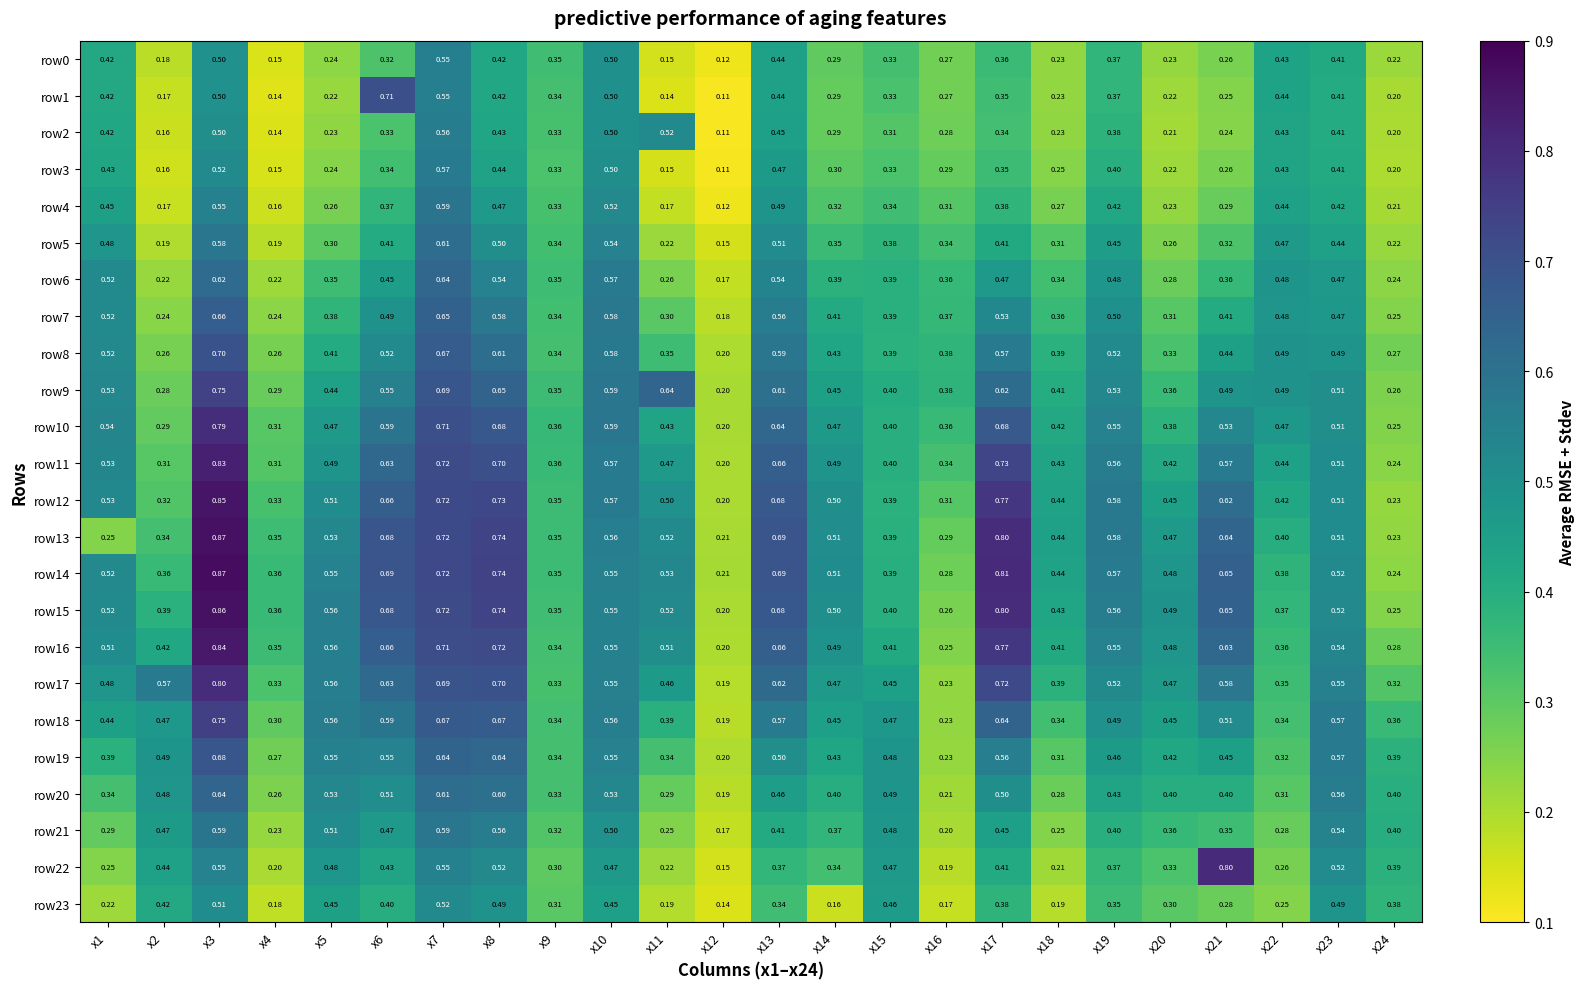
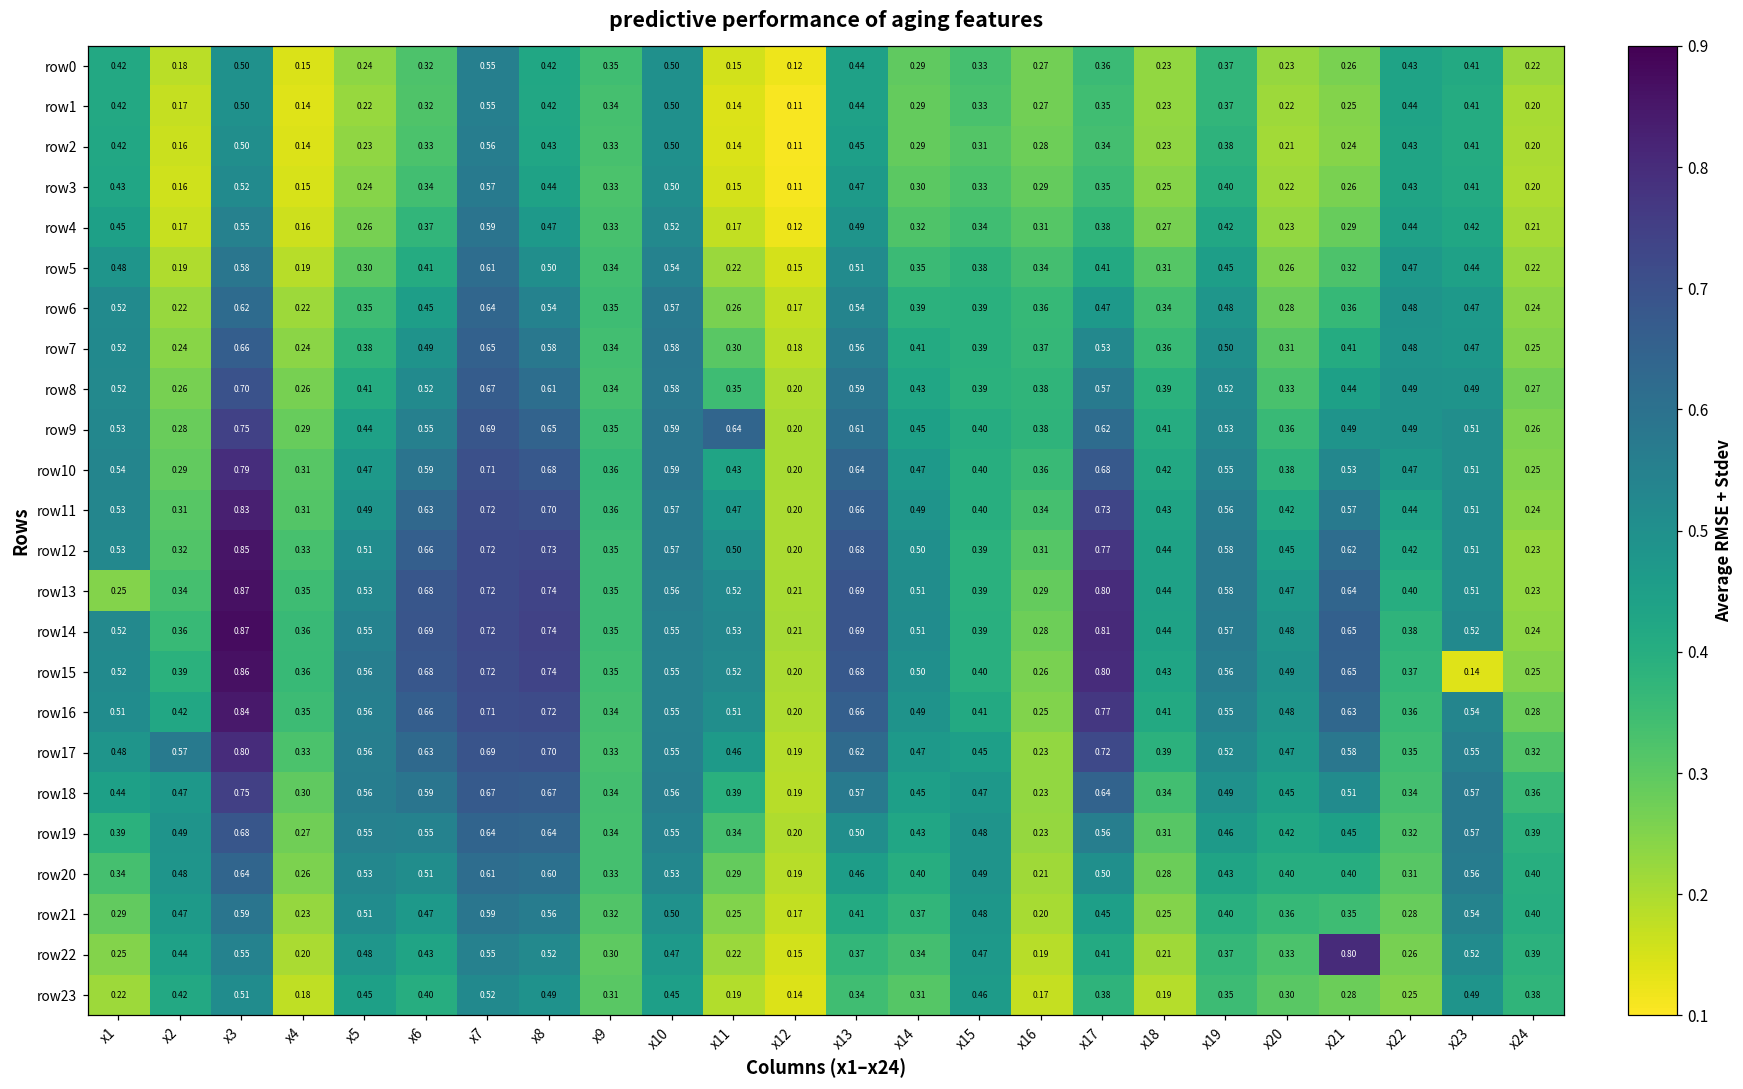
  {
    "row1": {
      "x1": 0.42,
      "x2": 0.17,
      "x3": 0.50,
      "x4": 0.14,
      "x5": 0.22,
-     "x6": 0.71,
+     "x6": 0.32,
      "x7": 0.55,
      "x8": 0.42,
      "x9": 0.34,
      "x10": 0.50,
      "x11": 0.14,
      "x12": 0.11,
      "x13": 0.44,
      "x14": 0.29,
      "x15": 0.33,
      "x16": 0.27,
      "x17": 0.35,
      "x18": 0.23,
      "x19": 0.37,
      "x20": 0.22,
      "x21": 0.25,
      "x22": 0.44,
      "x23": 0.41,
      "x24": 0.20
    },
    "row2": {
      "x1": 0.42,
      "x2": 0.16,
      "x3": 0.50,
      "x4": 0.14,
      "x5": 0.23,
      "x6": 0.33,
      "x7": 0.56,
      "x8": 0.43,
      "x9": 0.33,
      "x10": 0.50,
-     "x11": 0.52,
+     "x11": 0.14,
      "x12": 0.11,
      "x13": 0.45,
      "x14": 0.29,
      "x15": 0.31,
      "x16": 0.28,
      "x17": 0.34,
      "x18": 0.23,
      "x19": 0.38,
      "x20": 0.21,
      "x21": 0.24,
      "x22": 0.43,
      "x23": 0.41,
      "x24": 0.20
    },
    "row15": {
      "x1": 0.52,
      "x2": 0.39,
      "x3": 0.86,
      "x4": 0.36,
      "x5": 0.56,
      "x6": 0.68,
      "x7": 0.72,
      "x8": 0.74,
      "x9": 0.35,
      "x10": 0.55,
      "x11": 0.52,
      "x12": 0.20,
      "x13": 0.68,
      "x14": 0.50,
      "x15": 0.40,
      "x16": 0.26,
      "x17": 0.80,
      "x18": 0.43,
      "x19": 0.56,
      "x20": 0.49,
      "x21": 0.65,
      "x22": 0.37,
-     "x23": 0.52,
+     "x23": 0.14,
      "x24": 0.25
    },
    "row23": {
      "x1": 0.22,
      "x2": 0.42,
      "x3": 0.51,
      "x4": 0.18,
      "x5": 0.45,
      "x6": 0.40,
      "x7": 0.52,
      "x8": 0.49,
      "x9": 0.31,
      "x10": 0.45,
      "x11": 0.19,
      "x12": 0.14,
      "x13": 0.34,
-     "x14": 0.16,
+     "x14": 0.31,
      "x15": 0.46,
      "x16": 0.17,
      "x17": 0.38,
      "x18": 0.19,
      "x19": 0.35,
      "x20": 0.30,
      "x21": 0.28,
      "x22": 0.25,
      "x23": 0.49,
      "x24": 0.38
    }
  }
